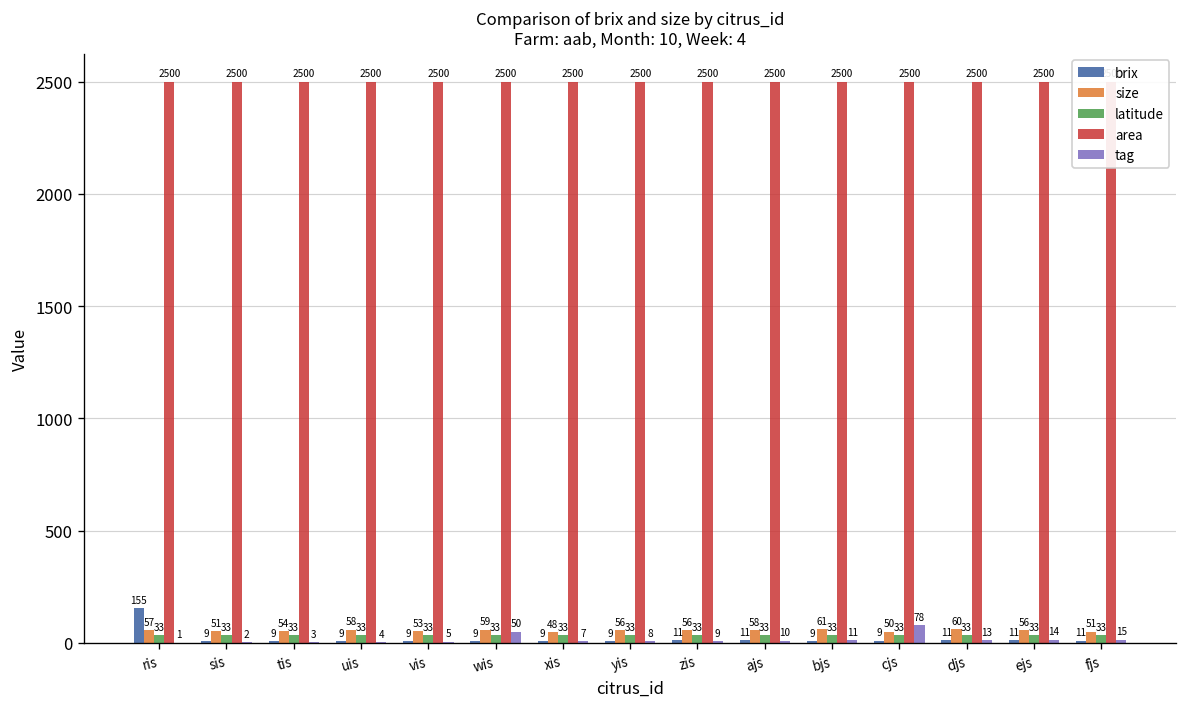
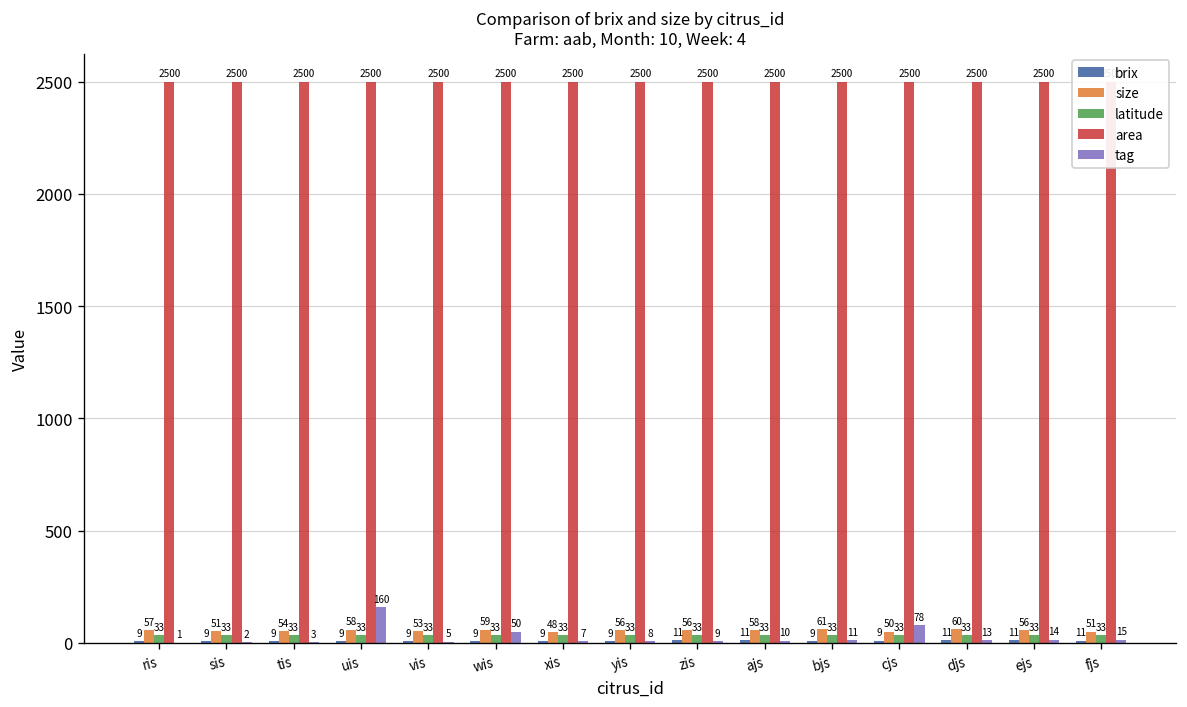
  {
    "brix": {
-     "ris": 155,
+     "ris": 9,
      "sis": 9,
      "tis": 9,
      "uis": 9,
      "vis": 9,
      "wis": 9,
      "xis": 9,
      "yis": 9,
      "zis": 11,
      "ajs": 11,
      "bjs": 9,
      "cjs": 9,
      "djs": 11,
      "ejs": 11,
      "fjs": 11
    },
    "size": {
      "ris": 57,
      "sis": 51,
      "tis": 54,
      "uis": 58,
      "vis": 53,
      "wis": 59,
      "xis": 48,
      "yis": 56,
      "zis": 56,
      "ajs": 58,
      "bjs": 61,
      "cjs": 50,
      "djs": 60,
      "ejs": 56,
      "fjs": 51
    },
    "latitude": {
      "ris": 33,
      "sis": 33,
      "tis": 33,
      "uis": 33,
      "vis": 33,
      "wis": 33,
      "xis": 33,
      "yis": 33,
      "zis": 33,
      "ajs": 33,
      "bjs": 33,
      "cjs": 33,
      "djs": 33,
      "ejs": 33,
      "fjs": 33
    },
    "area": {
      "ris": 2500,
      "sis": 2500,
      "tis": 2500,
      "uis": 2500,
      "vis": 2500,
      "wis": 2500,
      "xis": 2500,
      "yis": 2500,
      "zis": 2500,
      "ajs": 2500,
      "bjs": 2500,
      "cjs": 2500,
      "djs": 2500,
      "ejs": 2500
    },
    "tag": {
      "ris": 1,
      "sis": 2,
      "tis": 3,
-     "uis": 4,
+     "uis": 160,
      "vis": 5,
      "wis": 50,
      "xis": 7,
      "yis": 8,
      "zis": 9,
      "ajs": 10,
      "bjs": 11,
      "cjs": 78,
      "djs": 13,
      "ejs": 14,
      "fjs": 15
    }
  }
